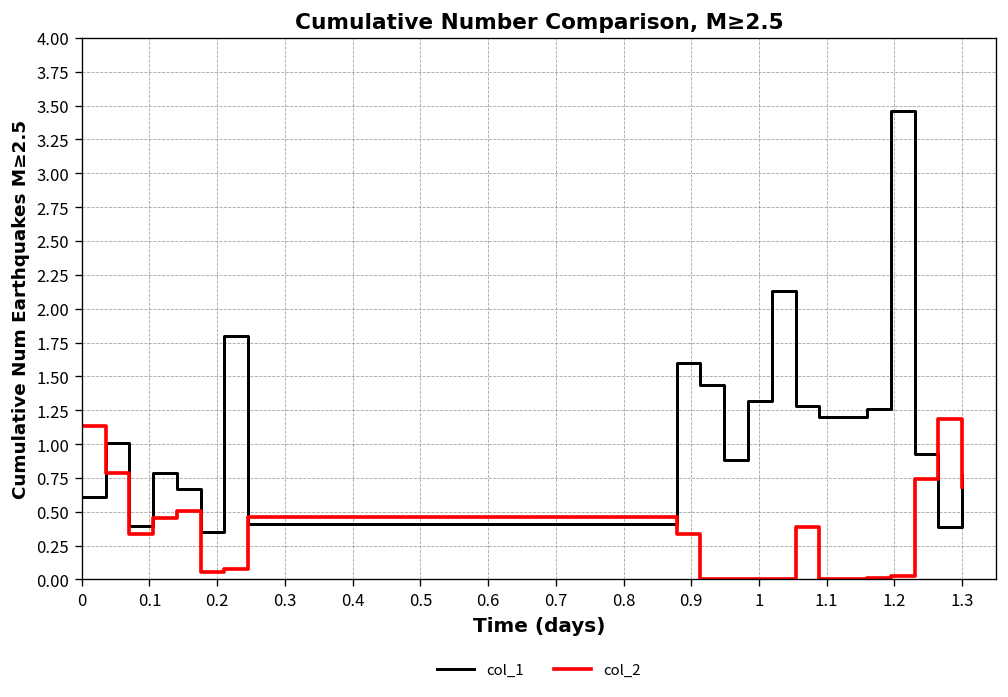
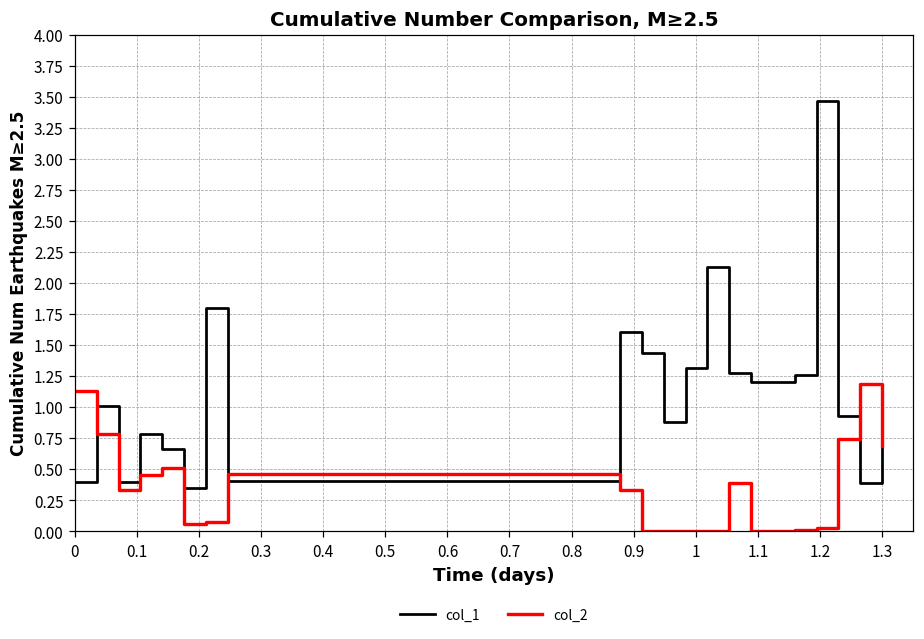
  {
    "col_1": {
-     "0": 0.61,
+     "0": 0.40,
      "1.3": 0.77
    },
    "col_2": {
      "0": 1.13,
      "1.3": 0.69
    }
  }
